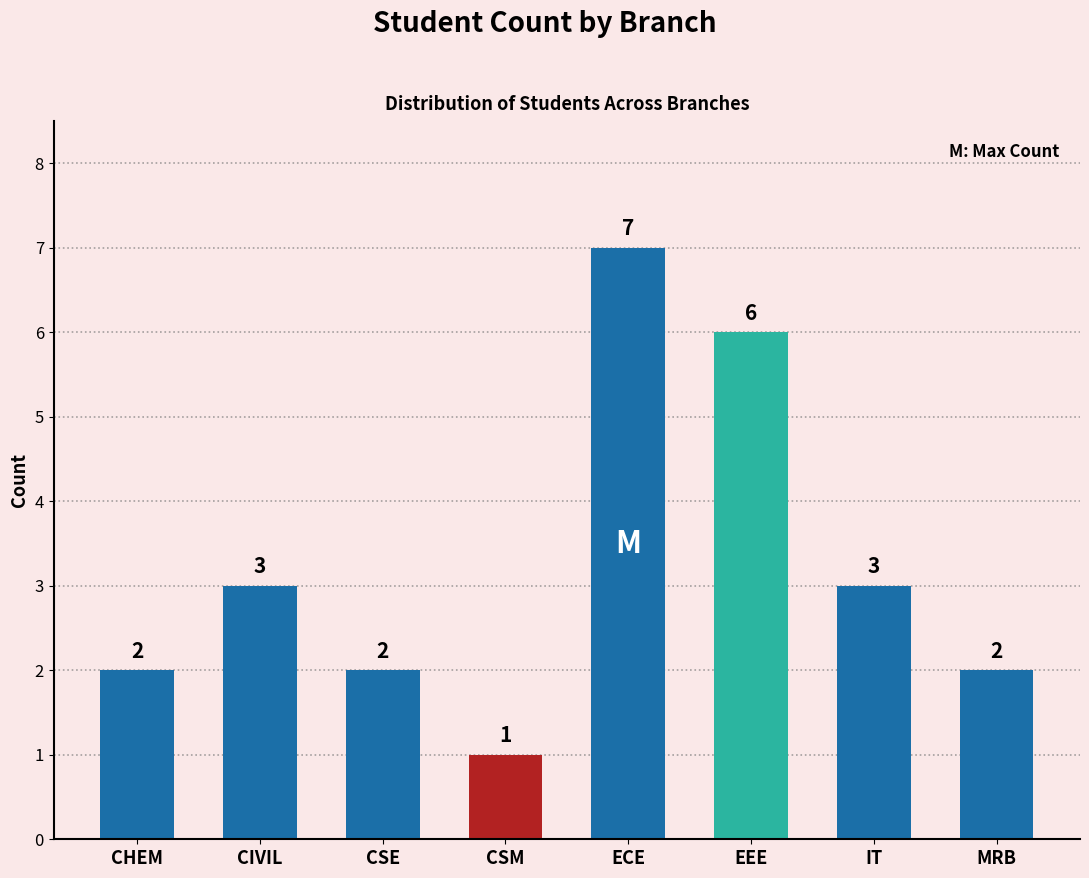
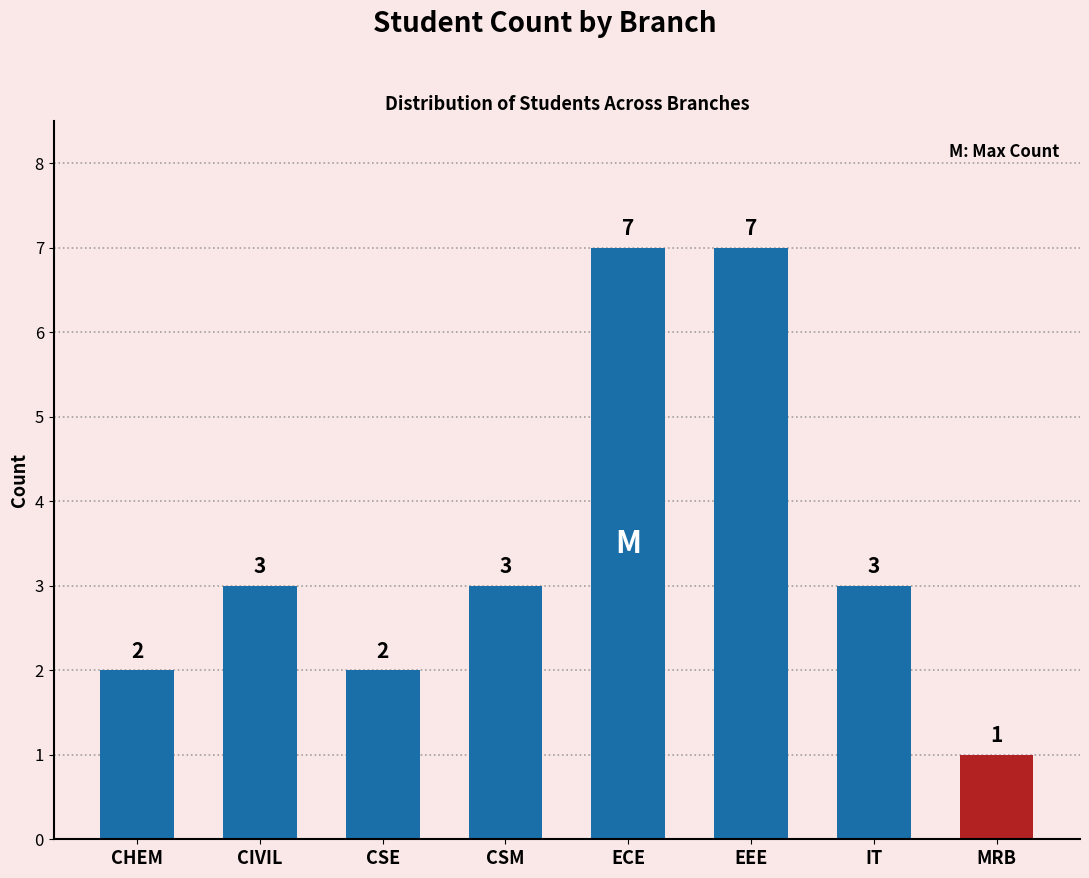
  {
    "CHEM": 2,
    "CIVIL": 3,
    "CSE": 2,
-   "CSM": 1,
+   "CSM": 3,
    "ECE": 7,
-   "EEE": 6,
+   "EEE": 7,
    "IT": 3,
-   "MRB": 2
+   "MRB": 1
  }
